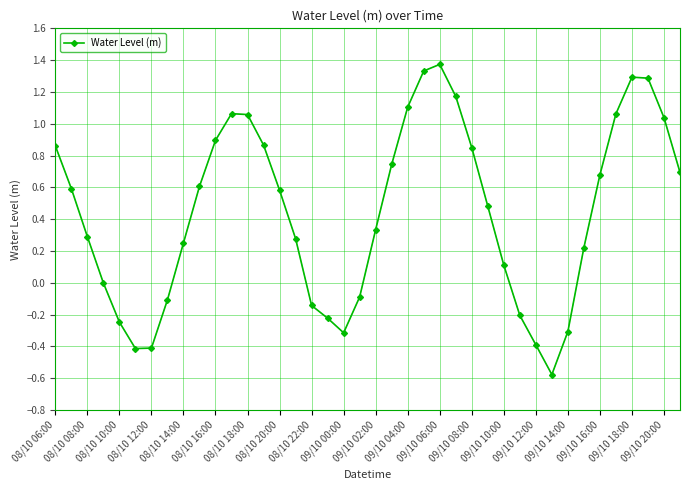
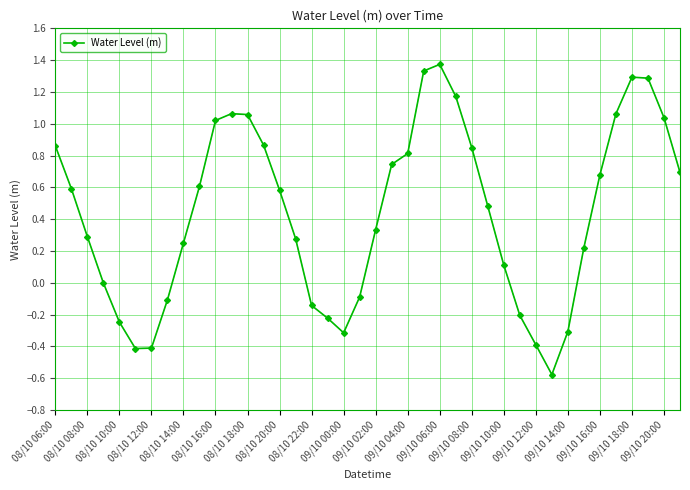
  {
    "08/10 06:00": 0.86,
    "08/10 08:00": 0.29,
    "08/10 10:00": -0.25,
    "08/10 12:00": -0.41,
    "08/10 14:00": 0.25,
-   "08/10 16:00": 0.90,
+   "08/10 16:00": 1.02,
    "08/10 18:00": 1.06,
    "08/10 20:00": 0.58,
    "08/10 22:00": -0.14,
    "09/10 00:00": -0.31,
    "09/10 02:00": 0.33,
-   "09/10 04:00": 1.10,
+   "09/10 04:00": 0.81,
    "09/10 06:00": 1.37,
    "09/10 08:00": 0.85,
    "09/10 10:00": 0.11,
    "09/10 12:00": -0.39,
    "09/10 14:00": -0.31,
    "09/10 16:00": 0.68,
    "09/10 18:00": 1.29,
    "09/10 20:00": 1.04
  }
